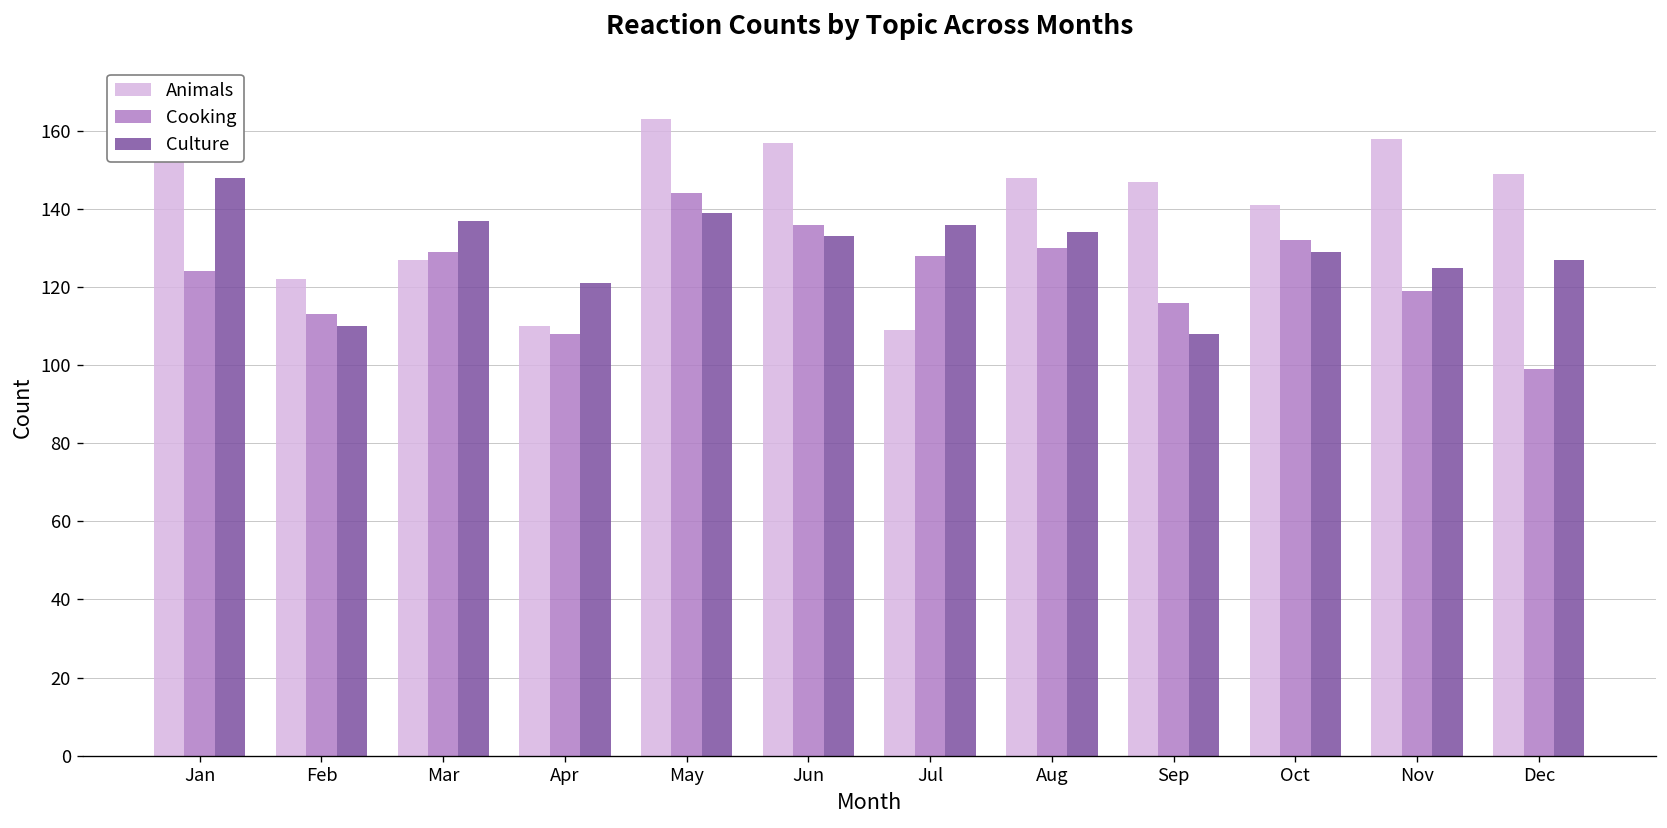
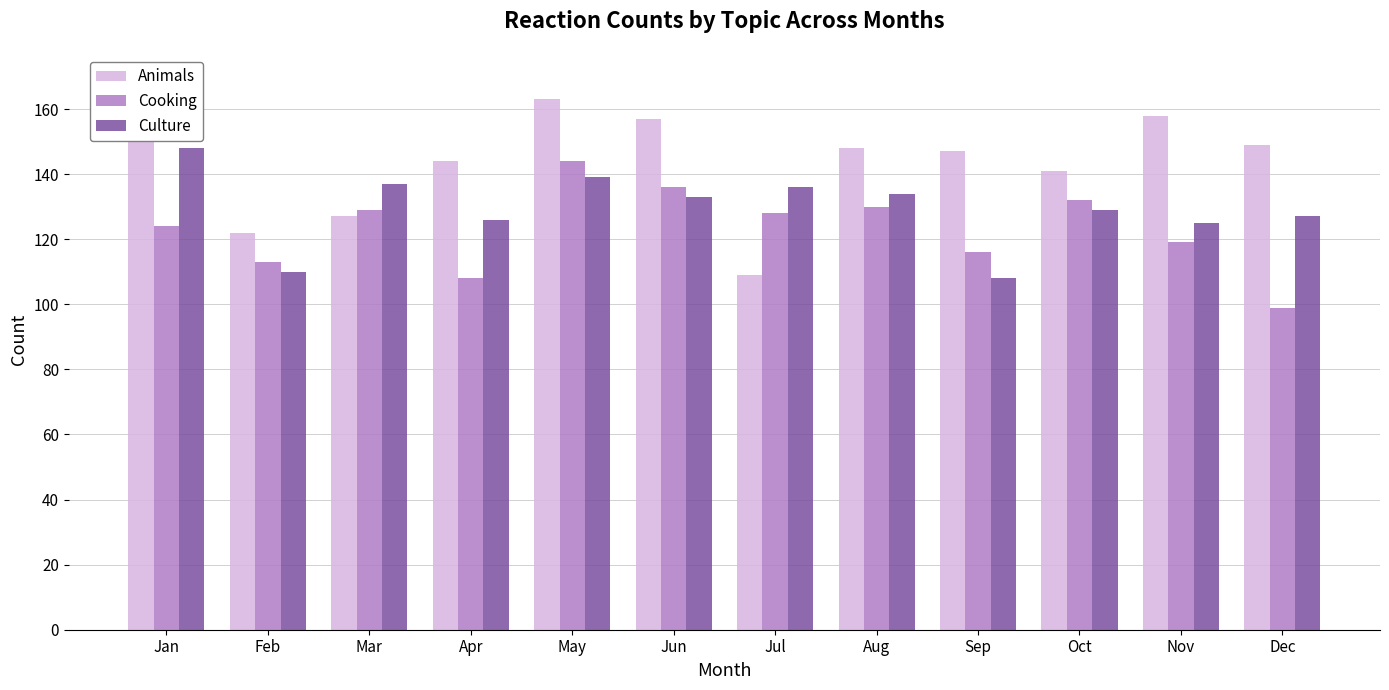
  {
    "Animals": {
      "Feb": 122,
      "Mar": 127,
-     "Apr": 110,
+     "Apr": 144,
      "May": 163,
      "Jun": 157,
      "Jul": 109,
      "Aug": 148,
      "Sep": 147,
      "Oct": 141,
      "Nov": 158,
      "Dec": 149
    },
    "Cooking": {
      "Jan": 124,
      "Feb": 113,
      "Mar": 129,
      "Apr": 108,
      "May": 144,
      "Jun": 136,
      "Jul": 128,
      "Aug": 130,
      "Sep": 116,
      "Oct": 132,
      "Nov": 119,
      "Dec": 99
    },
    "Culture": {
      "Jan": 148,
      "Feb": 110,
      "Mar": 137,
-     "Apr": 121,
+     "Apr": 126,
      "May": 139,
      "Jun": 133,
      "Jul": 136,
      "Aug": 134,
      "Sep": 108,
      "Oct": 129,
      "Nov": 125,
      "Dec": 127
    }
  }
